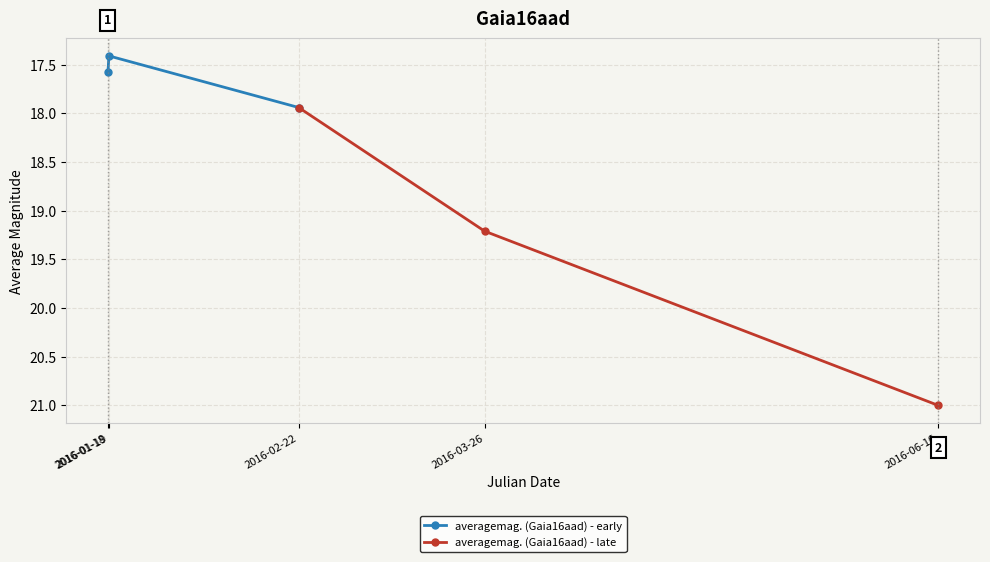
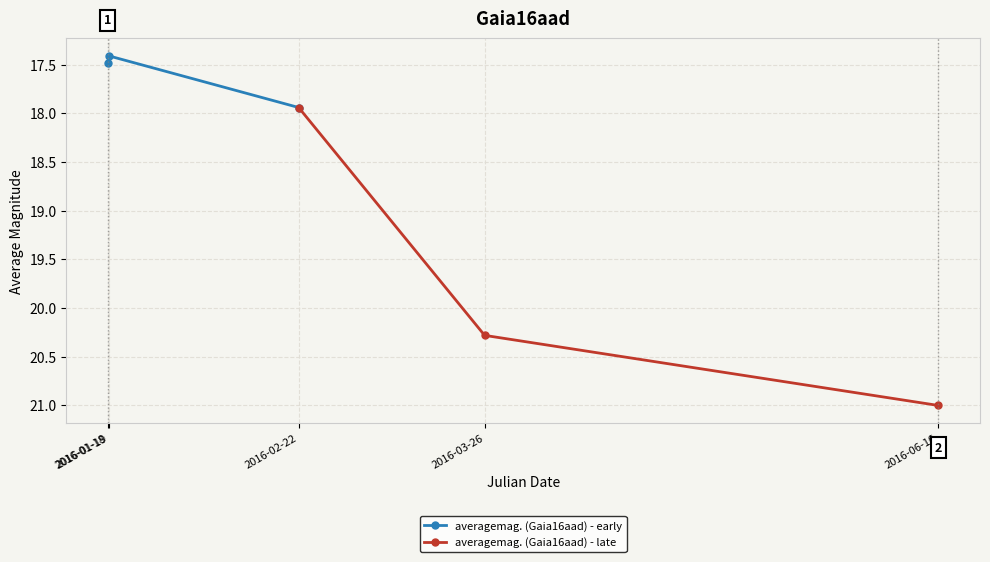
  {
    "averagemag. (Gaia16aad) - early": {
-     "2016-01-18": 17.6,
+     "2016-01-18": 17.5,
      "2016-01-19": 17.4
    },
    "averagemag. (Gaia16aad) - late": {
-     "2016-03-26": 19.2,
+     "2016-03-26": 20.3,
      "2016-06-16": 21.0
    }
  }
